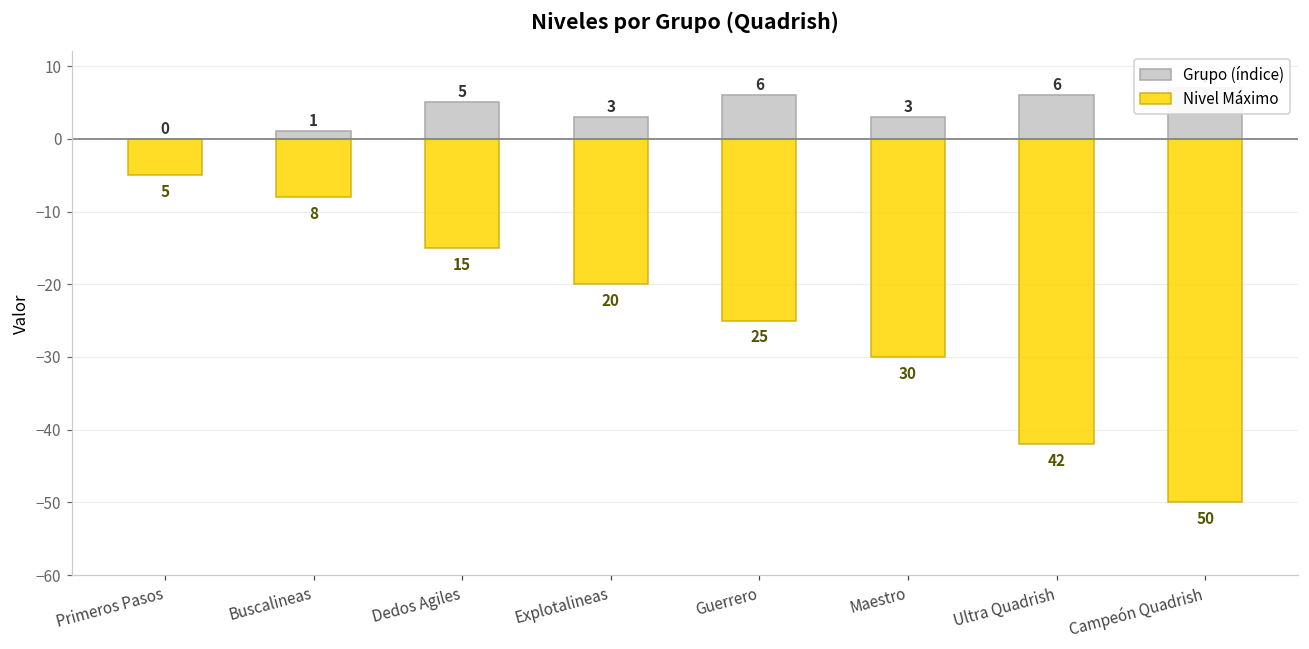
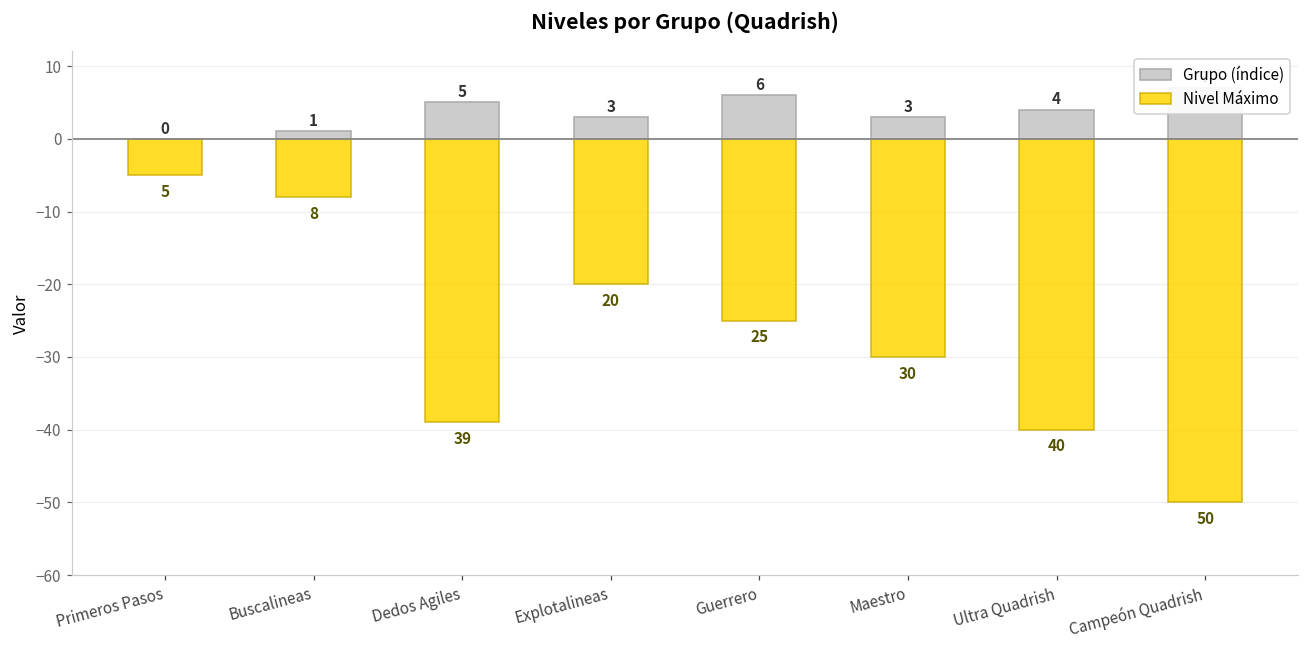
  {
    "Grupo (índice)": {
      "Primeros Pasos": 0,
      "Buscalineas": 1,
      "Dedos Agiles": 5,
      "Explotalineas": 3,
      "Guerrero": 6,
      "Maestro": 3,
-     "Ultra Quadrish": 6
+     "Ultra Quadrish": 4
    },
    "Nivel Máximo": {
-     "Dedos Agiles": 15,
-     "Ultra Quadrish": 42
+     "Dedos Agiles": 39,
+     "Ultra Quadrish": 40
    }
  }
